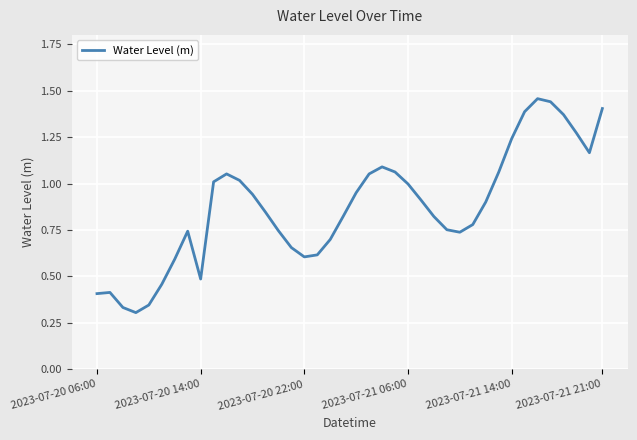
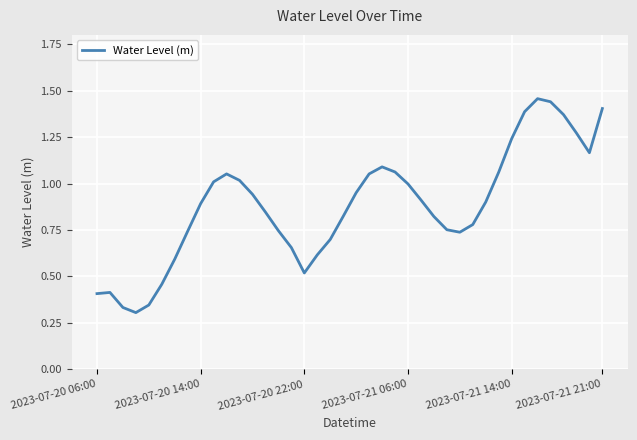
  {
    "2023-07-20 06:00": 0.41,
-   "2023-07-20 14:00": 0.49,
-   "2023-07-20 22:00": 0.61,
+   "2023-07-20 14:00": 0.89,
+   "2023-07-20 22:00": 0.52,
    "2023-07-21 06:00": 1.00,
    "2023-07-21 14:00": 1.24,
    "2023-07-21 21:00": 1.40
  }
